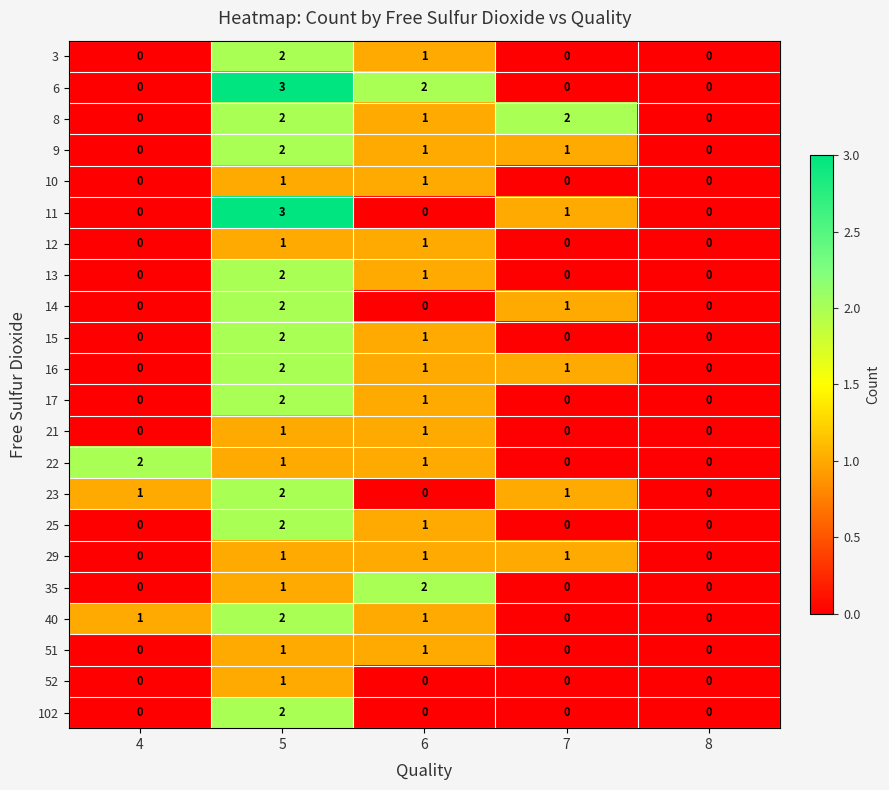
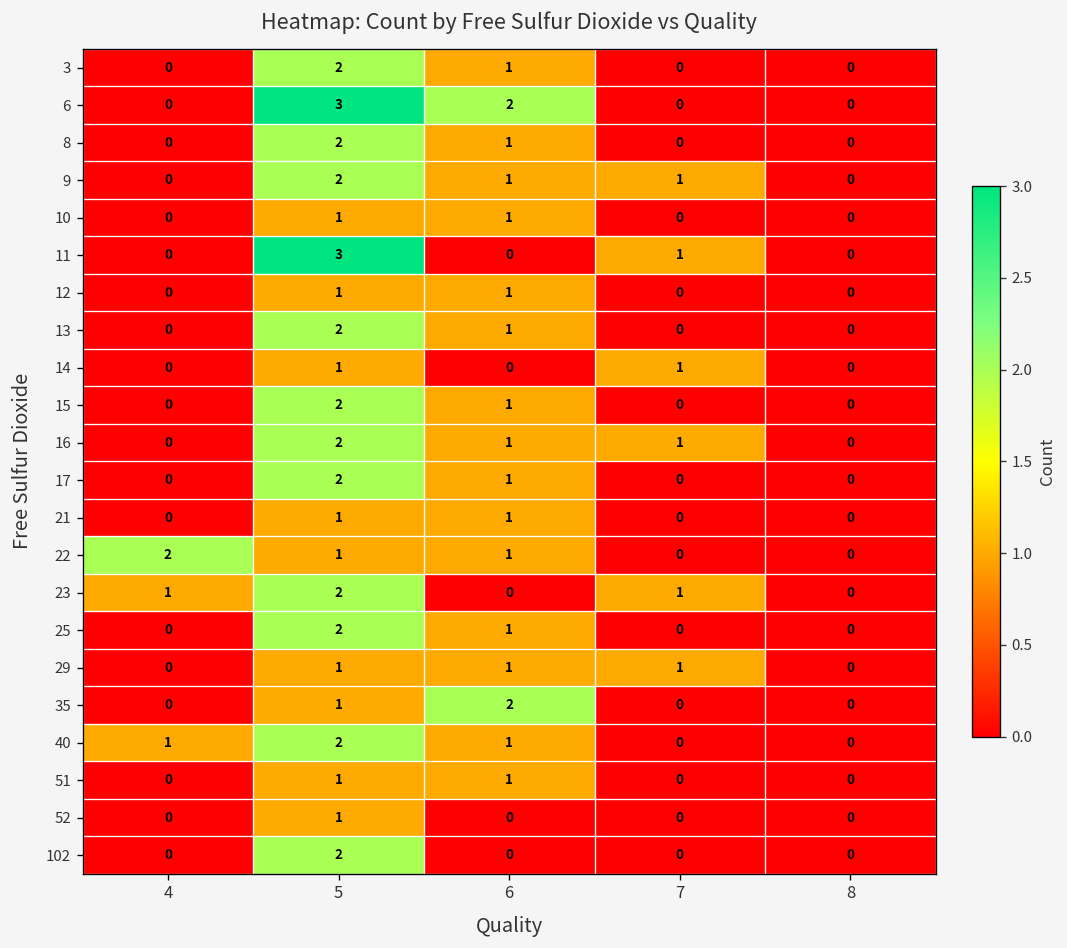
  {
    "3": {
      "4": 0,
      "5": 2,
      "6": 1,
      "7": 0,
      "8": 0
    },
    "6": {
      "4": 0,
      "5": 3,
      "6": 2,
      "7": 0,
      "8": 0
    },
    "8": {
      "4": 0,
      "5": 2,
      "6": 1,
-     "7": 2,
+     "7": 0,
      "8": 0
    },
    "9": {
      "4": 0,
      "5": 2,
      "6": 1,
      "7": 1,
      "8": 0
    },
    "10": {
      "4": 0,
      "5": 1,
      "6": 1,
      "7": 0,
      "8": 0
    },
    "11": {
      "4": 0,
      "5": 3,
      "6": 0,
      "7": 1,
      "8": 0
    },
    "12": {
      "4": 0,
      "5": 1,
      "6": 1,
      "7": 0,
      "8": 0
    },
    "13": {
      "4": 0,
      "5": 2,
      "6": 1,
      "7": 0,
      "8": 0
    },
    "14": {
      "4": 0,
-     "5": 2,
+     "5": 1,
      "6": 0,
      "7": 1,
      "8": 0
    },
    "15": {
      "4": 0,
      "5": 2,
      "6": 1,
      "7": 0,
      "8": 0
    },
    "16": {
      "4": 0,
      "5": 2,
      "6": 1,
      "7": 1,
      "8": 0
    },
    "17": {
      "4": 0,
      "5": 2,
      "6": 1,
      "7": 0,
      "8": 0
    },
    "21": {
      "4": 0,
      "5": 1,
      "6": 1,
      "7": 0,
      "8": 0
    },
    "22": {
      "4": 2,
      "5": 1,
      "6": 1,
      "7": 0,
      "8": 0
    },
    "23": {
      "4": 1,
      "5": 2,
      "6": 0,
      "7": 1,
      "8": 0
    },
    "25": {
      "4": 0,
      "5": 2,
      "6": 1,
      "7": 0,
      "8": 0
    },
    "29": {
      "4": 0,
      "5": 1,
      "6": 1,
      "7": 1,
      "8": 0
    },
    "35": {
      "4": 0,
      "5": 1,
      "6": 2,
      "7": 0,
      "8": 0
    },
    "40": {
      "4": 1,
      "5": 2,
      "6": 1,
      "7": 0,
      "8": 0
    },
    "51": {
      "4": 0,
      "5": 1,
      "6": 1,
      "7": 0,
      "8": 0
    },
    "52": {
      "4": 0,
      "5": 1,
      "6": 0,
      "7": 0,
      "8": 0
    },
    "102": {
      "4": 0,
      "5": 2,
      "6": 0,
      "7": 0,
      "8": 0
    }
  }
